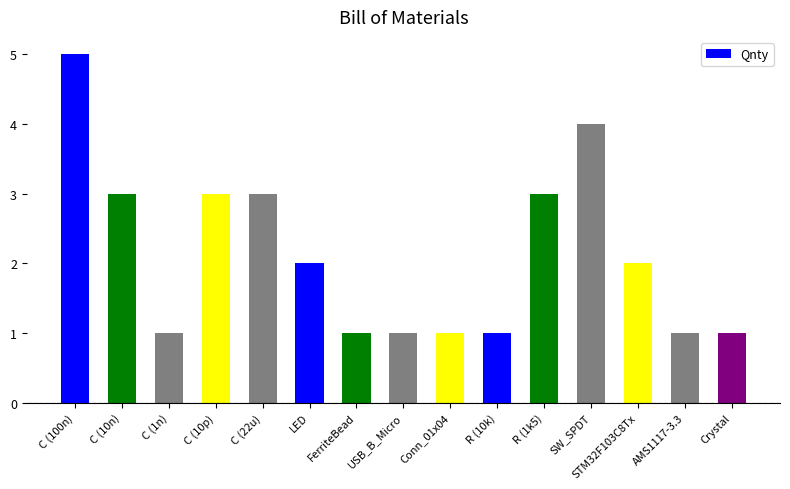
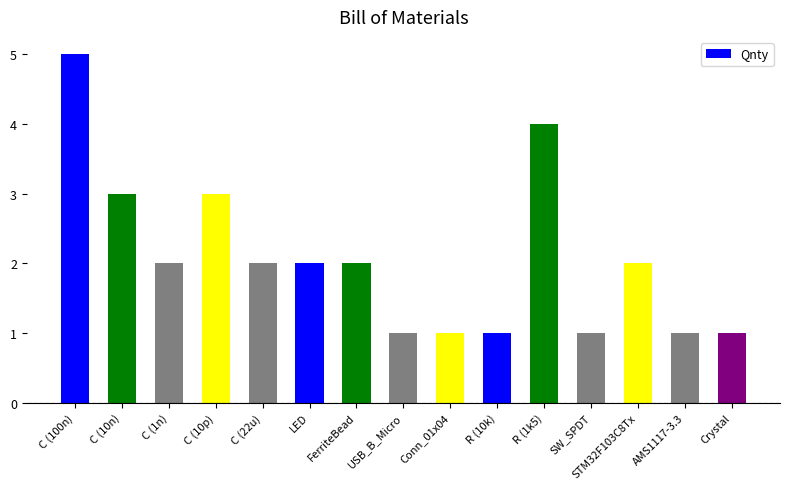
  {
    "C (100n)": 5,
    "C (10n)": 3,
-   "C (1n)": 1,
+   "C (1n)": 2,
    "C (10p)": 3,
-   "C (22u)": 3,
+   "C (22u)": 2,
    "LED": 2,
-   "FerriteBead": 1,
+   "FerriteBead": 2,
    "USB_B_Micro": 1,
    "Conn_01x04": 1,
    "R (10k)": 1,
-   "R (1k5)": 3,
-   "SW_SPDT": 4,
+   "R (1k5)": 4,
+   "SW_SPDT": 1,
    "STM32F103C8Tx": 2,
    "AMS1117-3.3": 1,
    "Crystal": 1
  }
